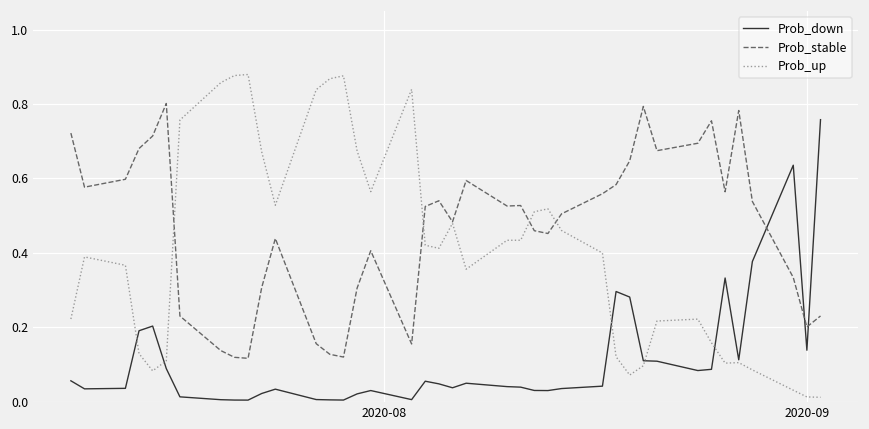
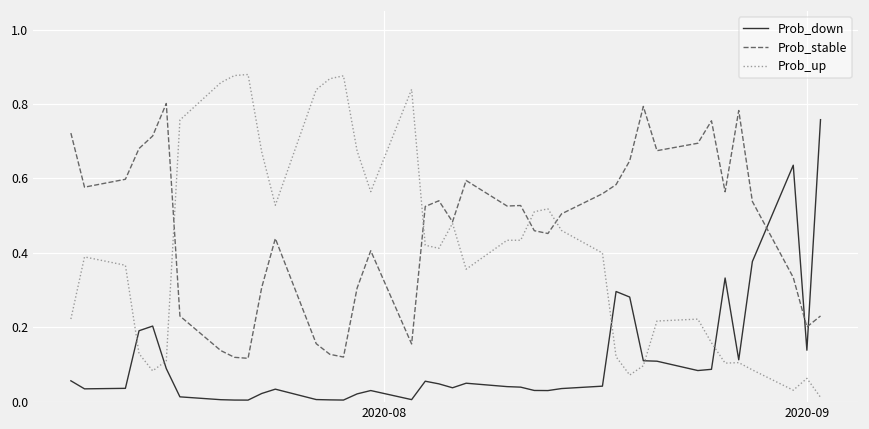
  {
    "Prob_down": {
      "2020-09": 0.14
    },
    "Prob_stable": {
      "2020-09": 0.20
    },
    "Prob_up": {
-     "2020-09": 0.01
+     "2020-09": 0.06
    }
  }
